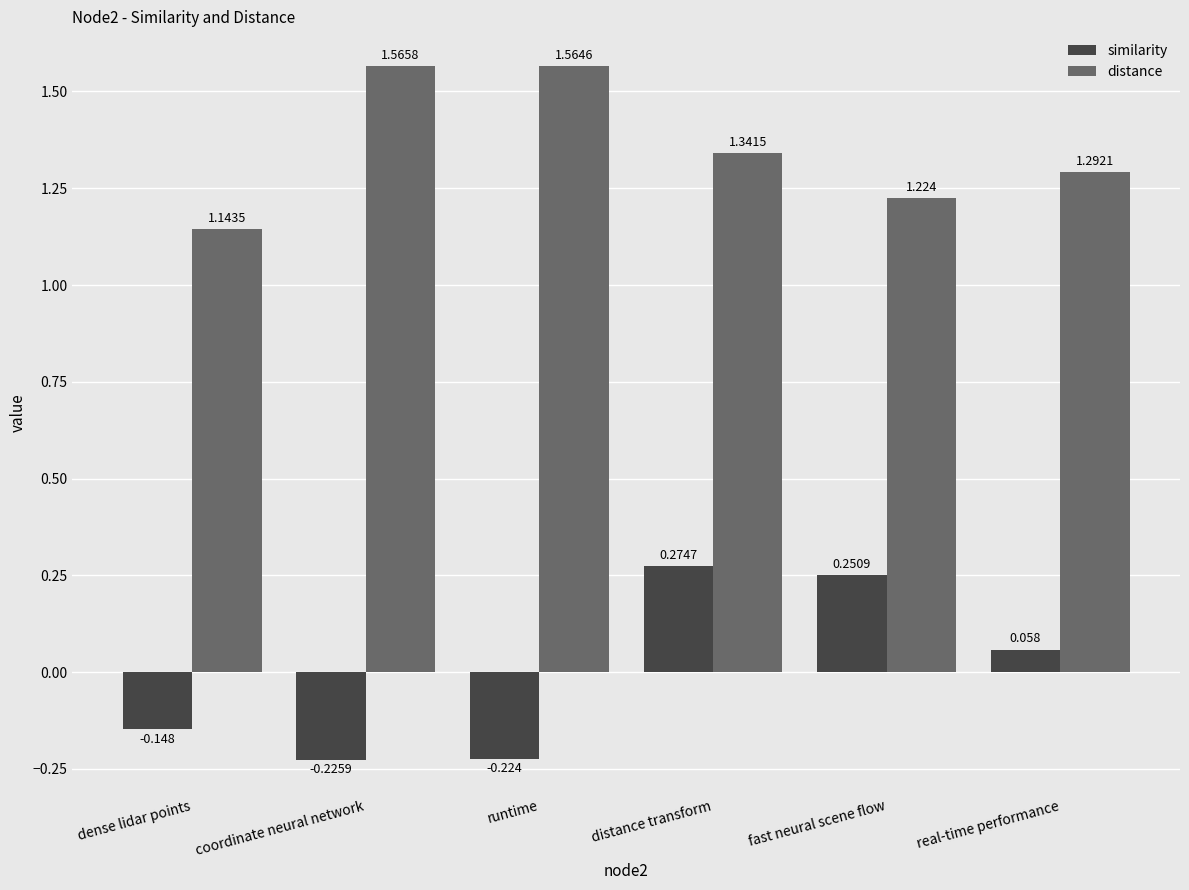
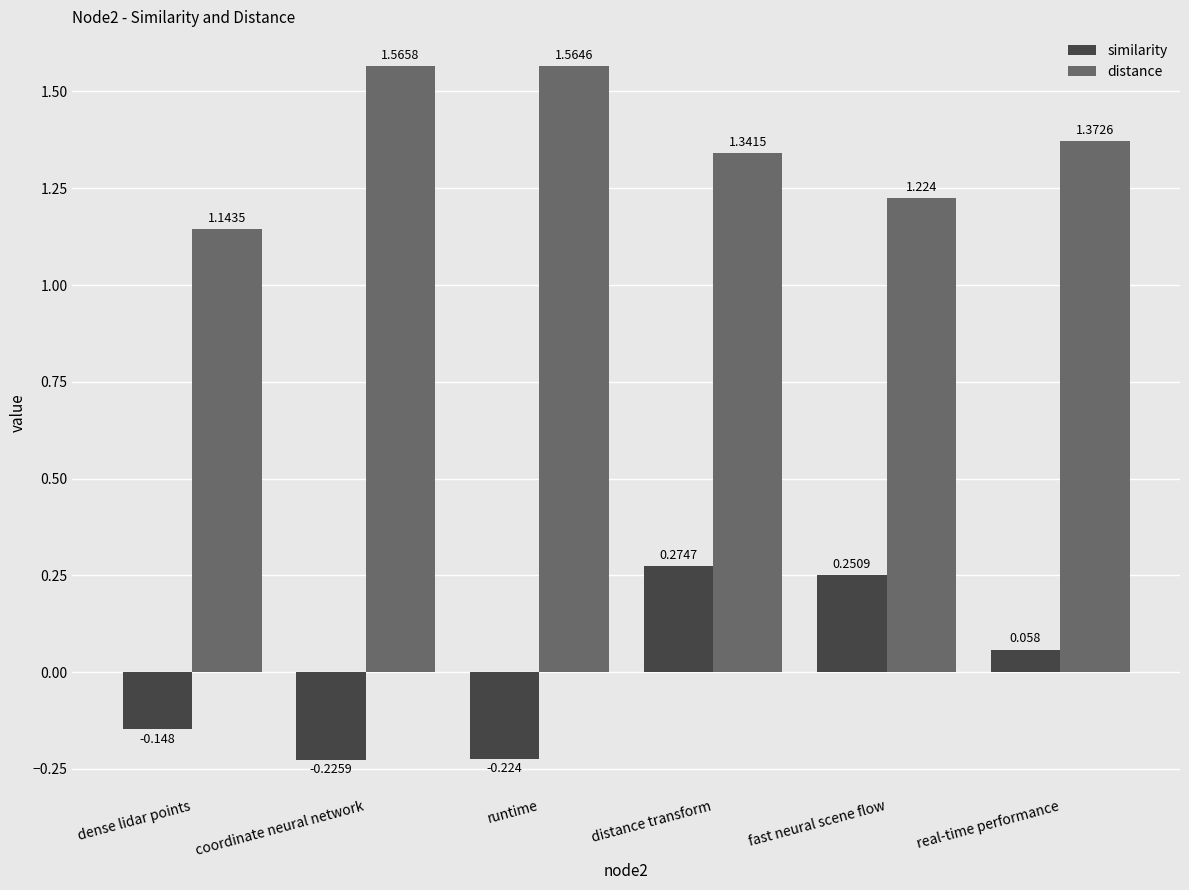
  {
    "similarity": {
      "dense lidar points": -0.148,
      "coordinate neural network": -0.2259,
      "runtime": -0.224,
      "distance transform": 0.2747,
      "fast neural scene flow": 0.2509,
      "real-time performance": 0.058
    },
    "distance": {
      "dense lidar points": 1.1435,
      "coordinate neural network": 1.5658,
      "runtime": 1.5646,
      "distance transform": 1.3415,
      "fast neural scene flow": 1.224,
-     "real-time performance": 1.2921
+     "real-time performance": 1.3726
    }
  }
